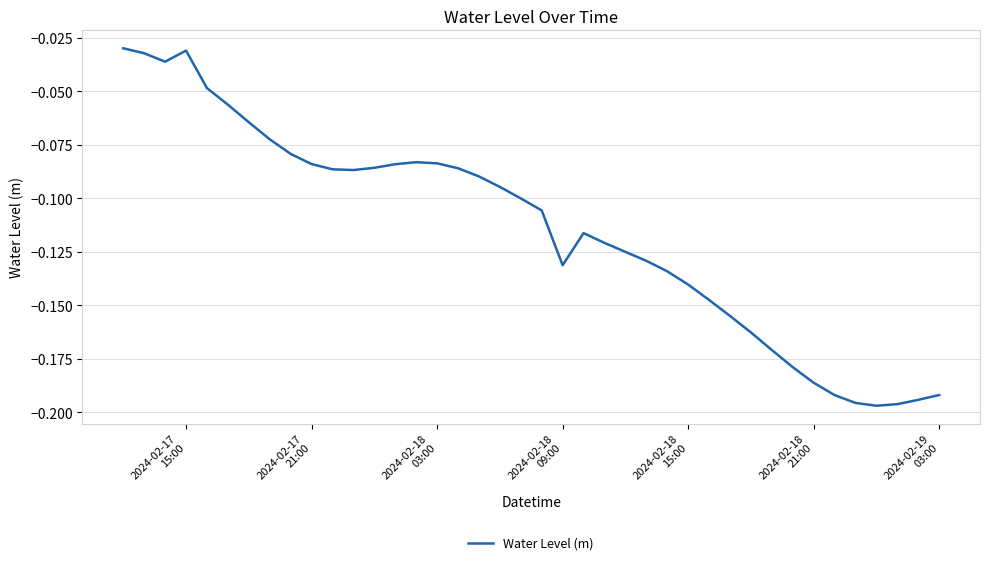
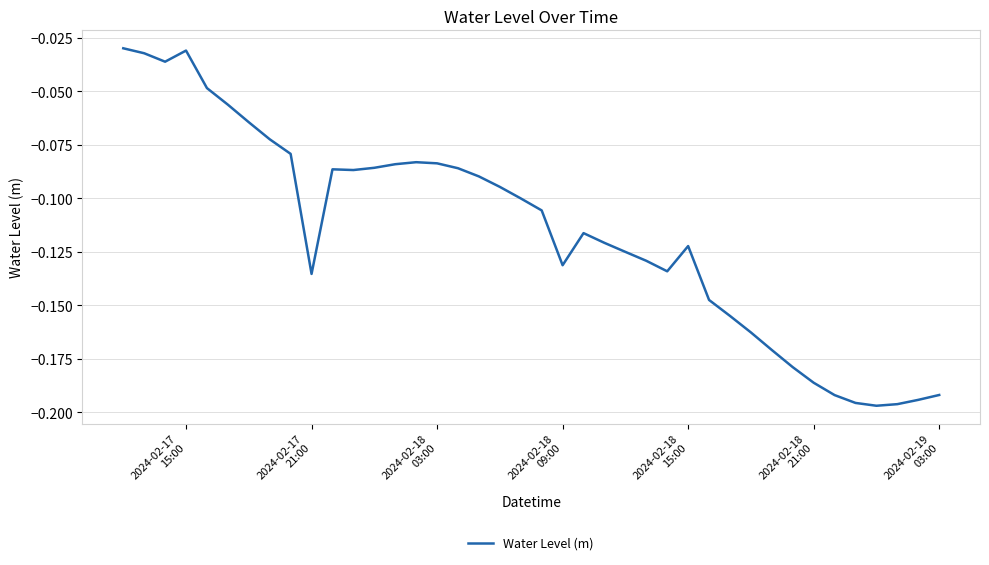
  {
    "2024-02-17 15:00": -0.031,
-   "2024-02-17 21:00": -0.084,
+   "2024-02-17 21:00": -0.135,
    "2024-02-18 03:00": -0.084,
    "2024-02-18 09:00": -0.131,
-   "2024-02-18 15:00": -0.140,
+   "2024-02-18 15:00": -0.122,
    "2024-02-18 21:00": -0.186,
    "2024-02-19 03:00": -0.192
  }
